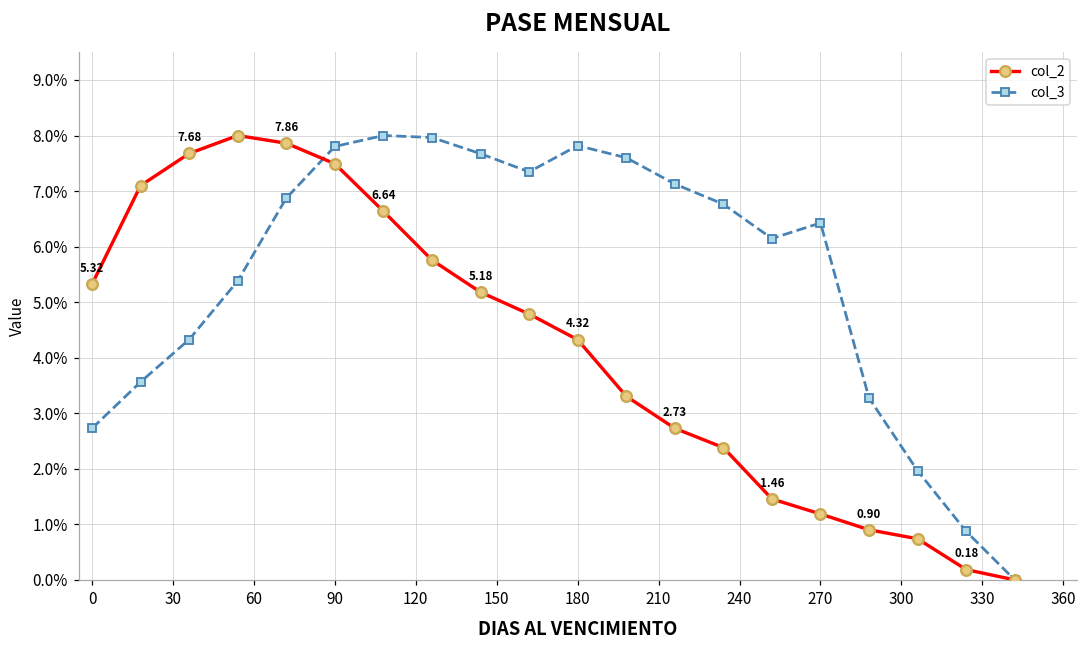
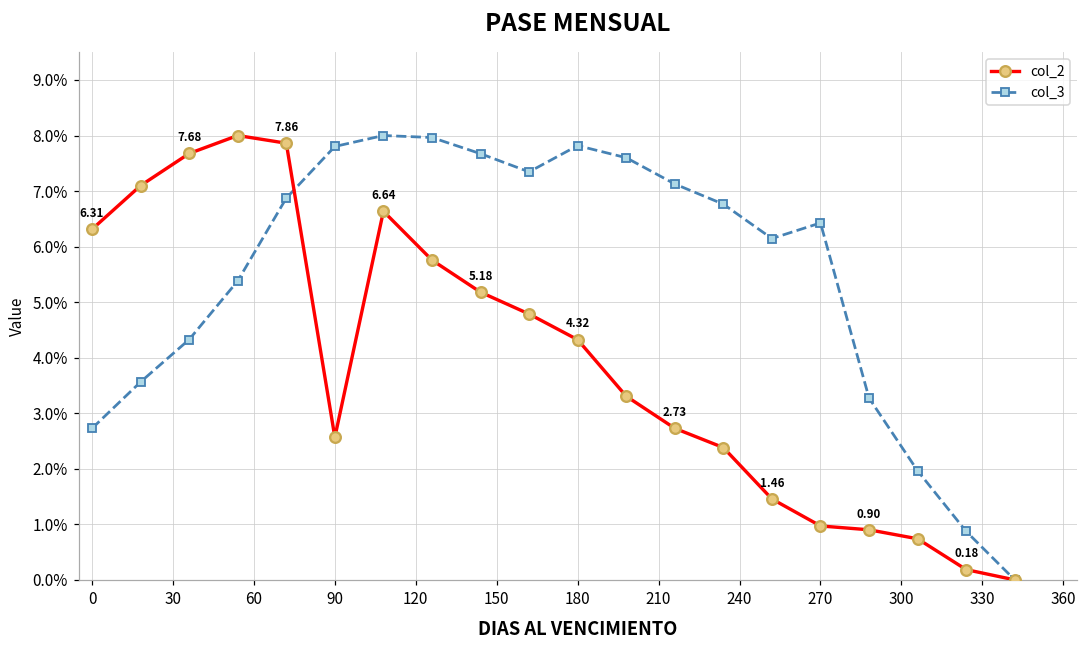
  {
    "col_2": {
-     "0": "5.32",
-     "90": "7.5%",
+     "0": "6.31",
+     "90": "2.6%",
      "180": "4.32",
-     "270": "1.2%"
+     "270": "1.0%"
    },
    "col_3": {
      "0": "2.7%",
      "90": "7.8%",
      "180": "7.8%",
      "270": "6.4%"
    }
  }
